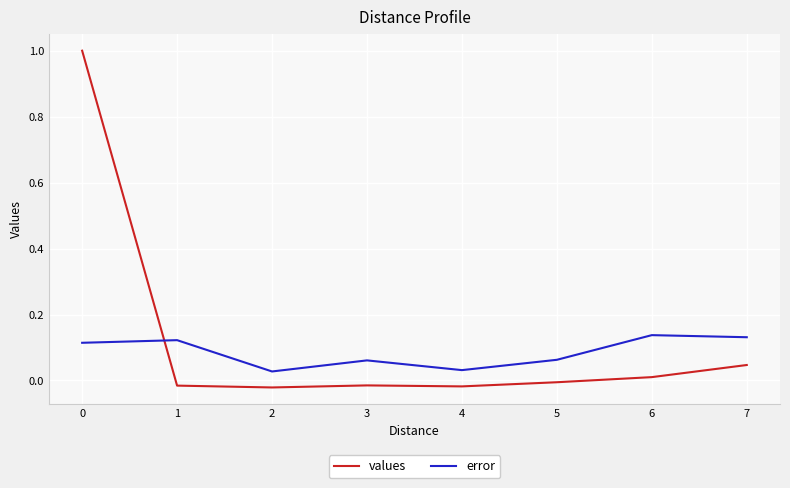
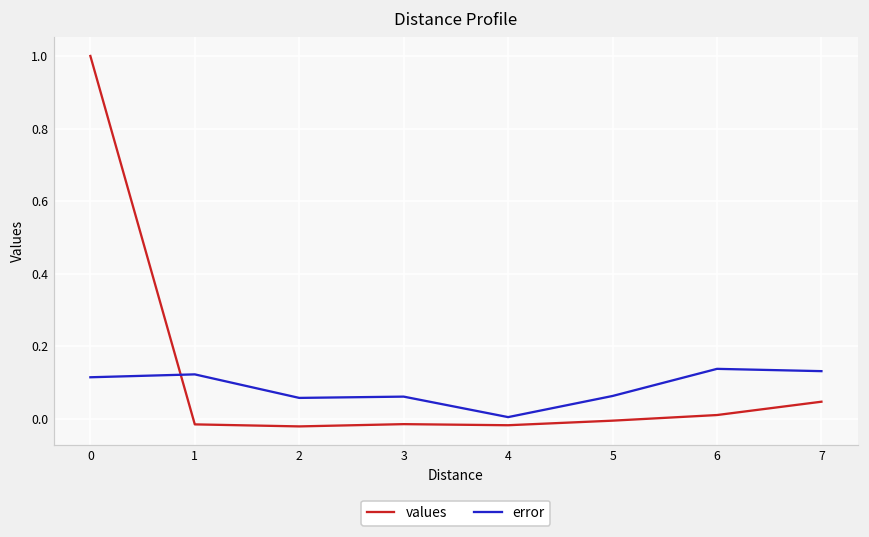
  {
    "values": {
      "0": 1.00,
      "1": -0.02,
      "2": -0.02,
      "3": -0.01,
      "4": -0.02,
      "5": -0.01,
      "6": 0.01,
      "7": 0.05
    },
    "error": {
      "0": 0.11,
      "1": 0.12,
-     "2": 0.03,
+     "2": 0.06,
      "3": 0.06,
-     "4": 0.03,
+     "4": 0.00,
      "5": 0.06,
      "6": 0.14,
      "7": 0.13
    }
  }
